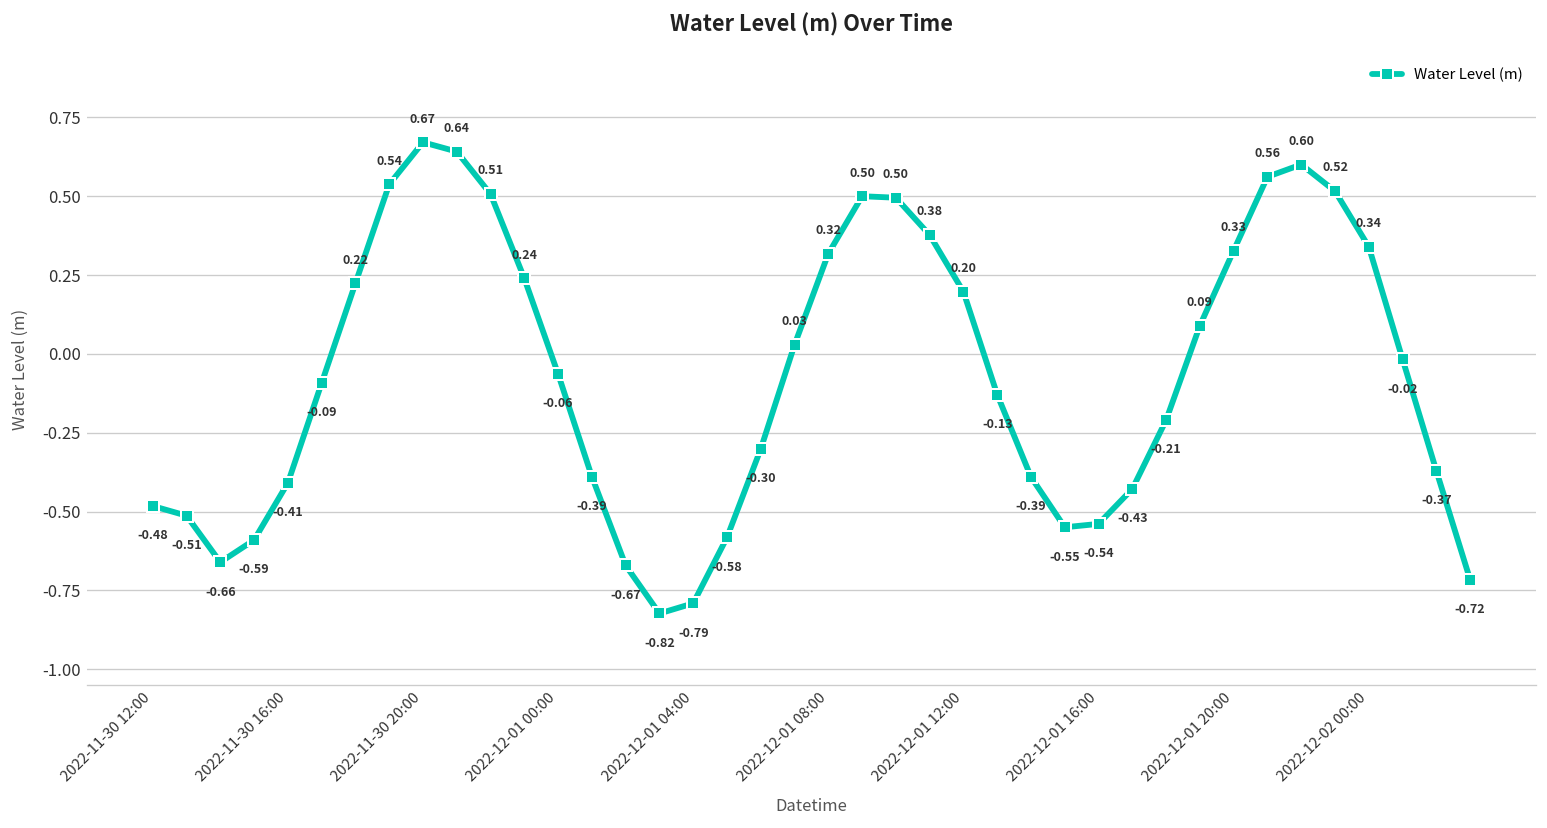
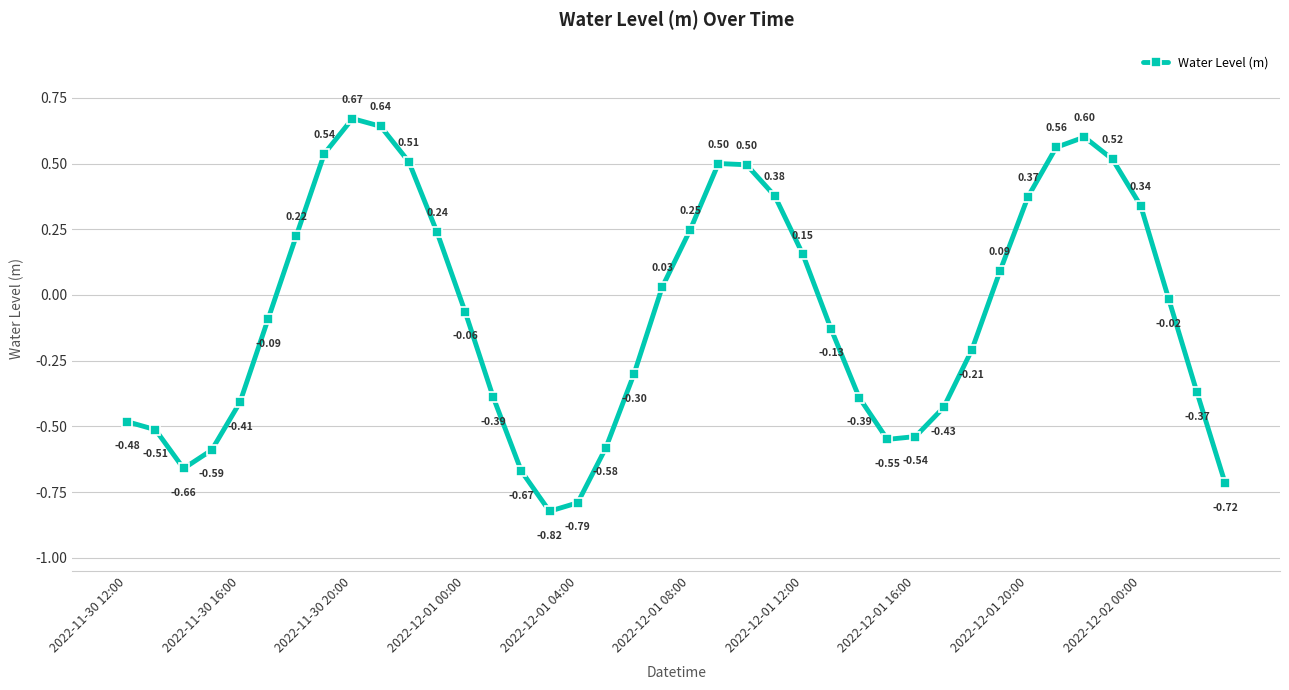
  {
    "2022-11-30 12:00": -0.48,
    "2022-11-30 16:00": -0.41,
    "2022-11-30 20:00": 0.67,
    "2022-12-01 00:00": -0.06,
    "2022-12-01 04:00": -0.79,
-   "2022-12-01 08:00": 0.32,
-   "2022-12-01 12:00": 0.20,
+   "2022-12-01 08:00": 0.25,
+   "2022-12-01 12:00": 0.15,
    "2022-12-01 16:00": -0.54,
-   "2022-12-01 20:00": 0.33,
+   "2022-12-01 20:00": 0.37,
    "2022-12-02 00:00": 0.34
  }
